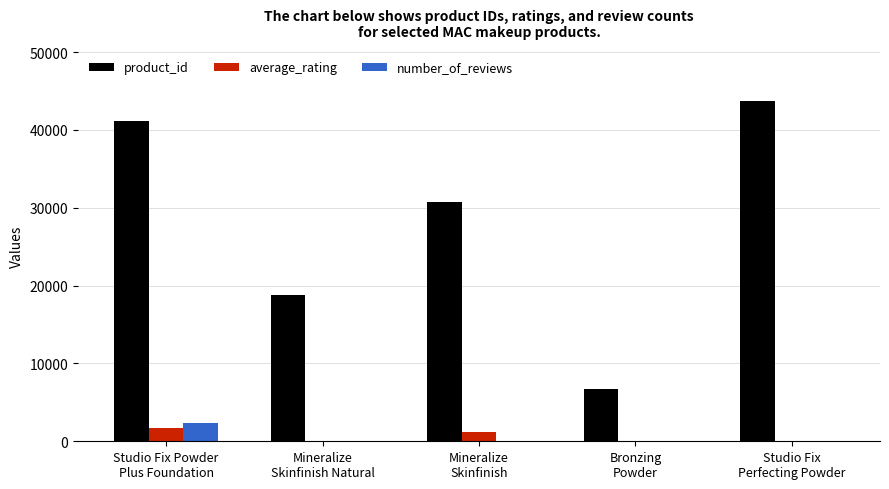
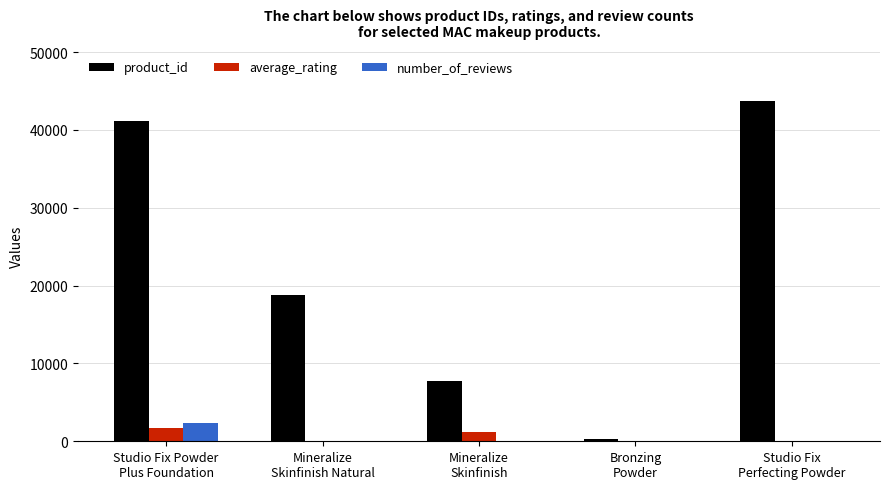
  {
    "product_id": {
      "Studio Fix Powder Plus Foundation": 41000,
      "Mineralize Skinfinish Natural": 19000,
-     "Mineralize Skinfinish": 31000,
-     "Bronzing Powder": 7000,
+     "Mineralize Skinfinish": 8000,
+     "Bronzing Powder": 0,
      "Studio Fix Perfecting Powder": 44000
    },
    "average_rating": {
      "Studio Fix Powder Plus Foundation": 2000,
      "Mineralize Skinfinish": 1000,
      "Bronzing Powder": 0,
      "Studio Fix Perfecting Powder": 0
    },
    "number_of_reviews": {
      "Studio Fix Powder Plus Foundation": 2000,
      "Bronzing Powder": 0,
      "Studio Fix Perfecting Powder": 0
    }
  }
